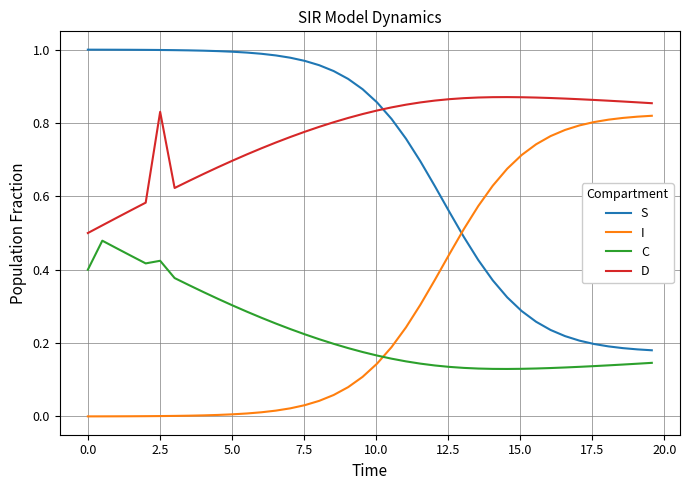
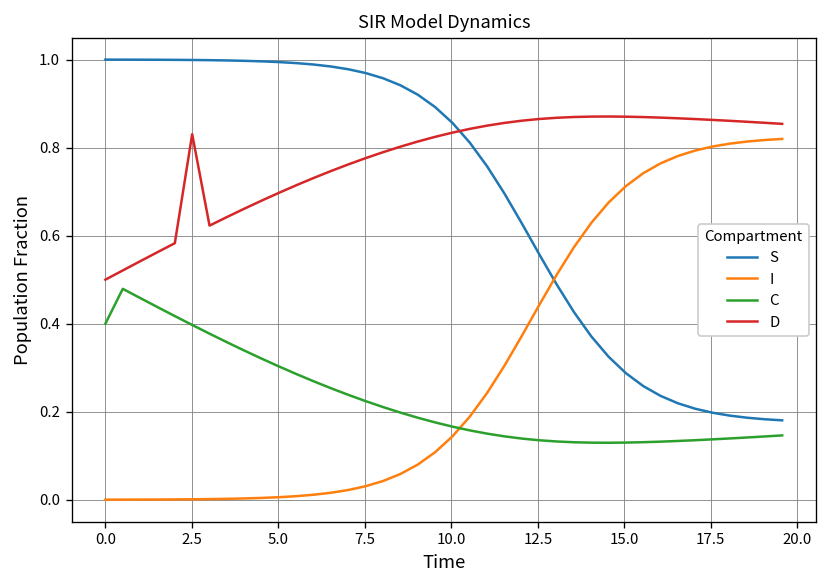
  {
    "S": {
      "0.0": 1.00,
      "2.5": 1.00
    },
    "I": {
      "0.0": 0.00,
      "2.5": 0.00
    },
    "C": {
      "0.0": 0.40,
-     "2.5": 0.42
+     "2.5": 0.40
    },
    "D": {
      "0.0": 0.50,
      "2.5": 0.83
    }
  }
